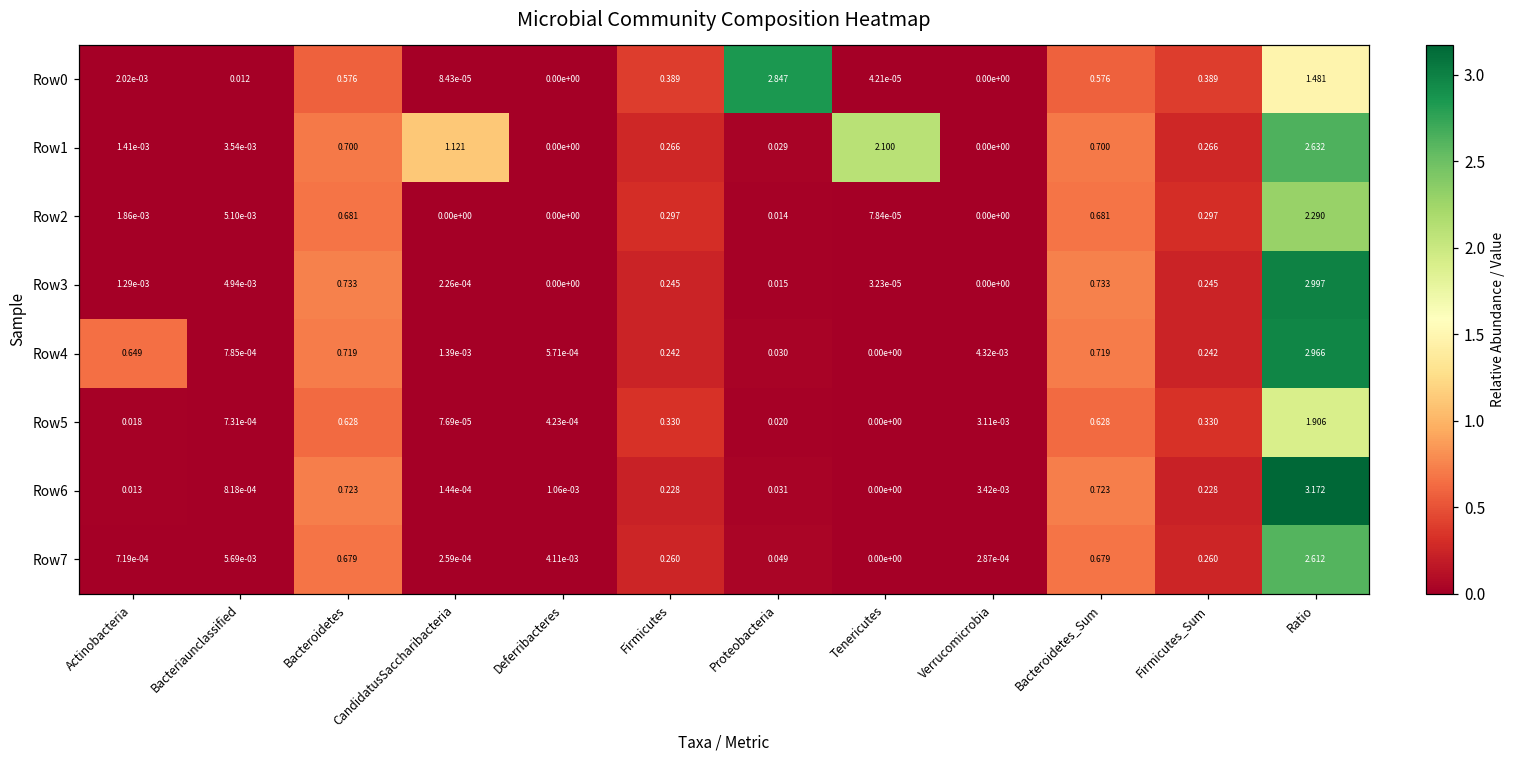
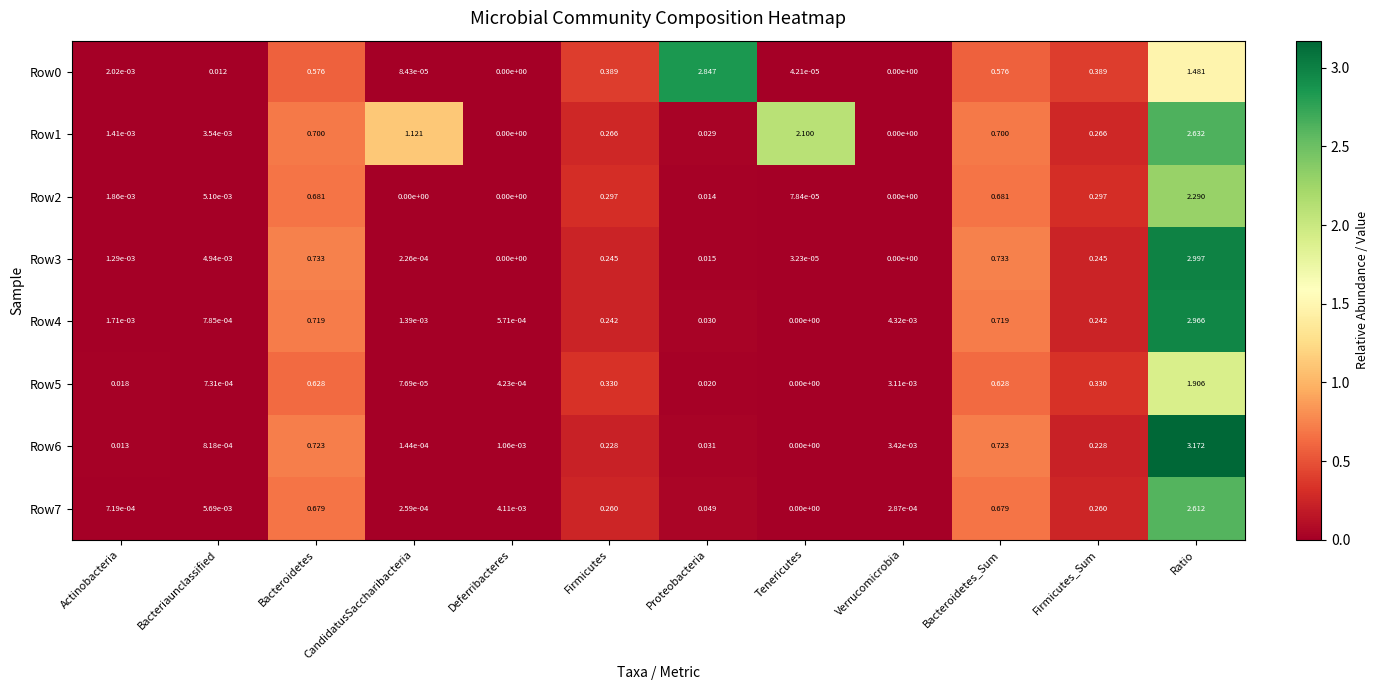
  {
    "Row0": {
      "Actinobacteria": "2.02e-03",
      "Bacteriaunclassified": "0.012",
      "Bacteroidetes": "0.576",
      "CandidatusSaccharibacteria": "8.43e-05",
      "Deferribacteres": "0.00e+00",
      "Firmicutes": "0.389",
      "Proteobacteria": "2.847",
      "Tenericutes": "4.21e-05",
      "Verrucomicrobia": "0.00e+00",
      "Bacteroidetes_Sum": "0.576",
      "Firmicutes_Sum": "0.389",
      "Ratio": "1.481"
    },
    "Row1": {
      "Actinobacteria": "1.41e-03",
      "Bacteriaunclassified": "3.54e-03",
      "Bacteroidetes": "0.700",
      "CandidatusSaccharibacteria": "1.121",
      "Deferribacteres": "0.00e+00",
      "Firmicutes": "0.266",
      "Proteobacteria": "0.029",
      "Tenericutes": "2.100",
      "Verrucomicrobia": "0.00e+00",
      "Bacteroidetes_Sum": "0.700",
      "Firmicutes_Sum": "0.266",
      "Ratio": "2.632"
    },
    "Row2": {
      "Actinobacteria": "1.86e-03",
      "Bacteriaunclassified": "5.10e-03",
      "Bacteroidetes": "0.681",
      "CandidatusSaccharibacteria": "0.00e+00",
      "Deferribacteres": "0.00e+00",
      "Firmicutes": "0.297",
      "Proteobacteria": "0.014",
      "Tenericutes": "7.84e-05",
      "Verrucomicrobia": "0.00e+00",
      "Bacteroidetes_Sum": "0.681",
      "Firmicutes_Sum": "0.297",
      "Ratio": "2.290"
    },
    "Row3": {
      "Actinobacteria": "1.29e-03",
      "Bacteriaunclassified": "4.94e-03",
      "Bacteroidetes": "0.733",
      "CandidatusSaccharibacteria": "2.26e-04",
      "Deferribacteres": "0.00e+00",
      "Firmicutes": "0.245",
      "Proteobacteria": "0.015",
      "Tenericutes": "3.23e-05",
      "Verrucomicrobia": "0.00e+00",
      "Bacteroidetes_Sum": "0.733",
      "Firmicutes_Sum": "0.245",
      "Ratio": "2.997"
    },
    "Row4": {
-     "Actinobacteria": "0.649",
+     "Actinobacteria": "1.71e-03",
      "Bacteriaunclassified": "7.85e-04",
      "Bacteroidetes": "0.719",
      "CandidatusSaccharibacteria": "1.39e-03",
      "Deferribacteres": "5.71e-04",
      "Firmicutes": "0.242",
      "Proteobacteria": "0.030",
      "Tenericutes": "0.00e+00",
      "Verrucomicrobia": "4.32e-03",
      "Bacteroidetes_Sum": "0.719",
      "Firmicutes_Sum": "0.242",
      "Ratio": "2.966"
    },
    "Row5": {
      "Actinobacteria": "0.018",
      "Bacteriaunclassified": "7.31e-04",
      "Bacteroidetes": "0.628",
      "CandidatusSaccharibacteria": "7.69e-05",
      "Deferribacteres": "4.23e-04",
      "Firmicutes": "0.330",
      "Proteobacteria": "0.020",
      "Tenericutes": "0.00e+00",
      "Verrucomicrobia": "3.11e-03",
      "Bacteroidetes_Sum": "0.628",
      "Firmicutes_Sum": "0.330",
      "Ratio": "1.906"
    },
    "Row6": {
      "Actinobacteria": "0.013",
      "Bacteriaunclassified": "8.18e-04",
      "Bacteroidetes": "0.723",
      "CandidatusSaccharibacteria": "1.44e-04",
      "Deferribacteres": "1.06e-03",
      "Firmicutes": "0.228",
      "Proteobacteria": "0.031",
      "Tenericutes": "0.00e+00",
      "Verrucomicrobia": "3.42e-03",
      "Bacteroidetes_Sum": "0.723",
      "Firmicutes_Sum": "0.228",
      "Ratio": "3.172"
    },
    "Row7": {
      "Actinobacteria": "7.19e-04",
      "Bacteriaunclassified": "5.69e-03",
      "Bacteroidetes": "0.679",
      "CandidatusSaccharibacteria": "2.59e-04",
      "Deferribacteres": "4.11e-03",
      "Firmicutes": "0.260",
      "Proteobacteria": "0.049",
      "Tenericutes": "0.00e+00",
      "Verrucomicrobia": "2.87e-04",
      "Bacteroidetes_Sum": "0.679",
      "Firmicutes_Sum": "0.260",
      "Ratio": "2.612"
    }
  }
